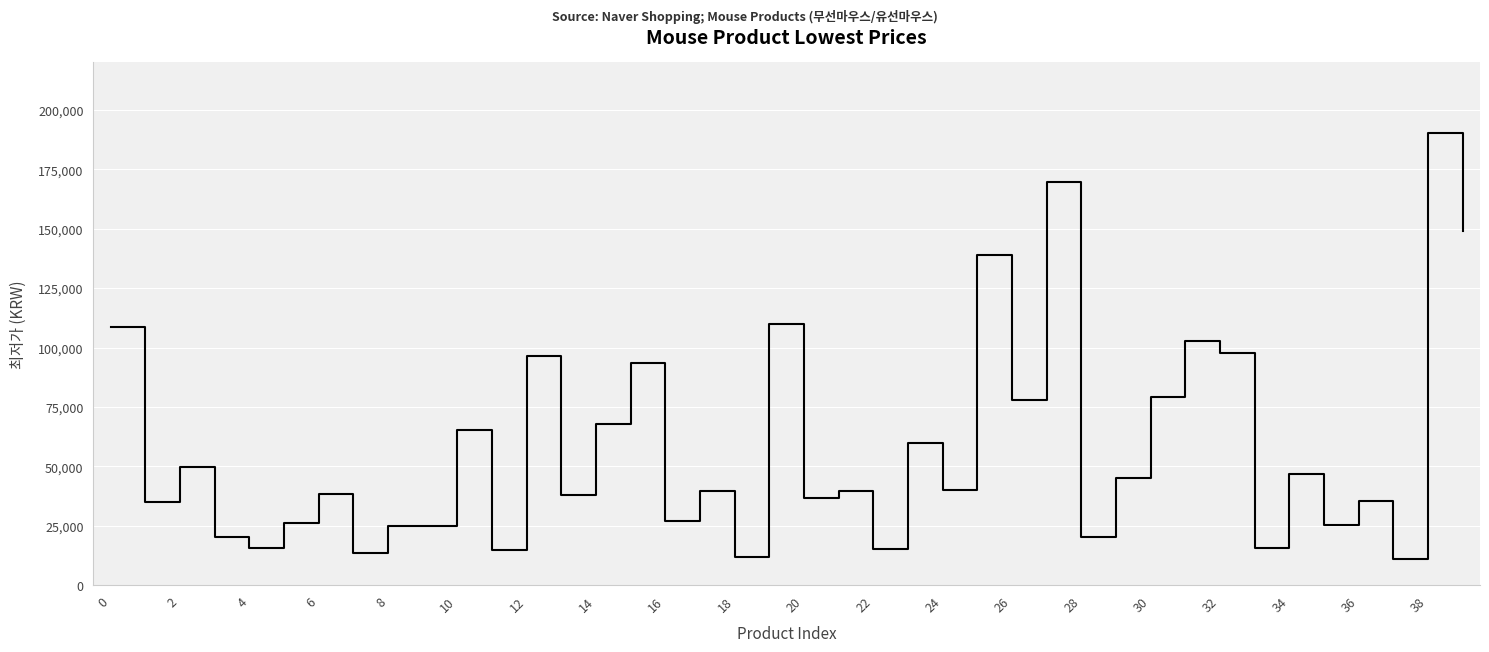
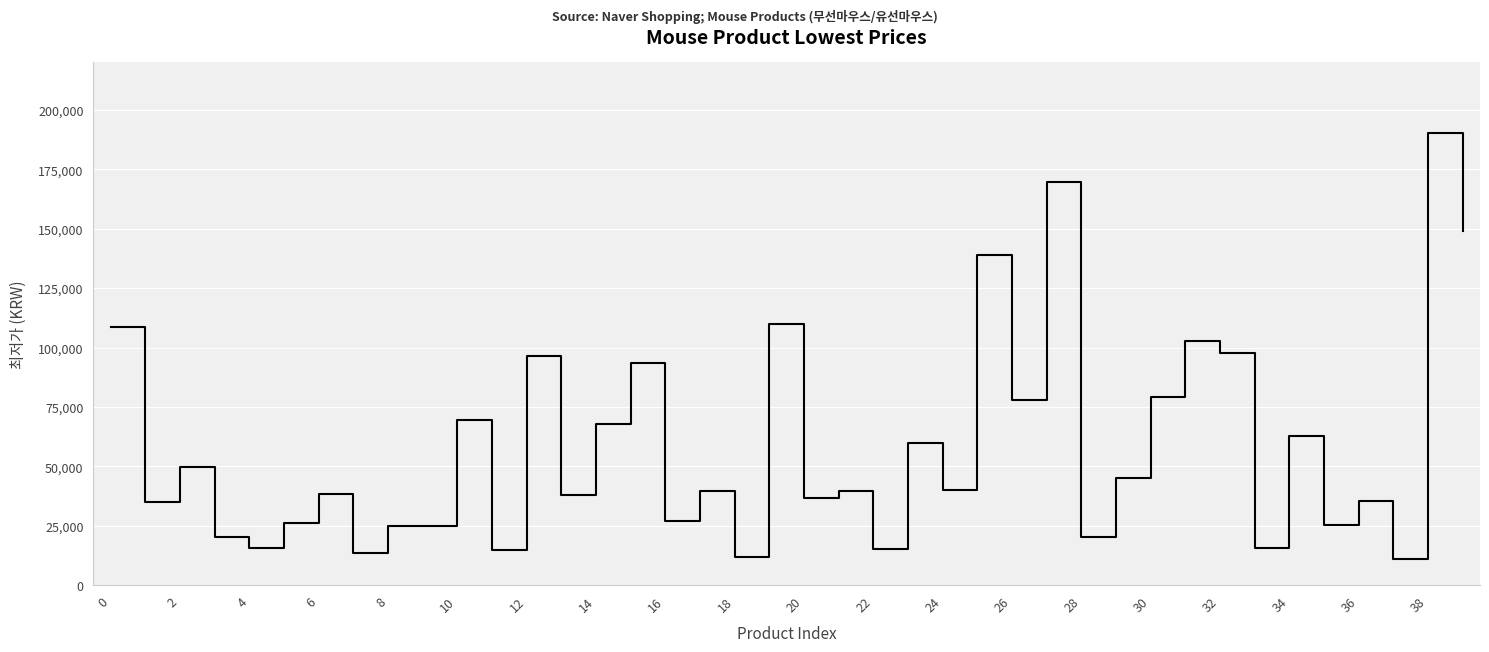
  {
    "0": "108,000",
    "2": "50,000",
    "4": "15,000",
    "6": "38,000",
    "8": "25,000",
-   "10": "65,000",
+   "10": "70,000",
    "12": "96,000",
    "14": "68,000",
    "16": "27,000",
    "18": "12,000",
    "20": "37,000",
    "22": "15,000",
    "24": "40,000",
    "26": "78,000",
    "28": "20,000",
    "30": "79,000",
    "32": "98,000",
-   "34": "47,000",
+   "34": "63,000",
    "36": "35,000",
    "38": "190,000"
  }
